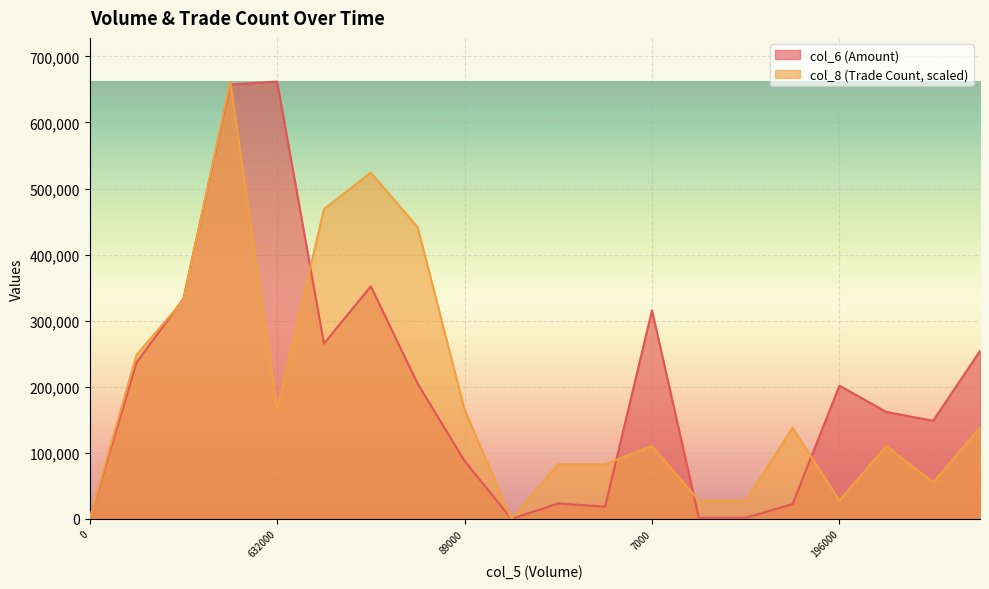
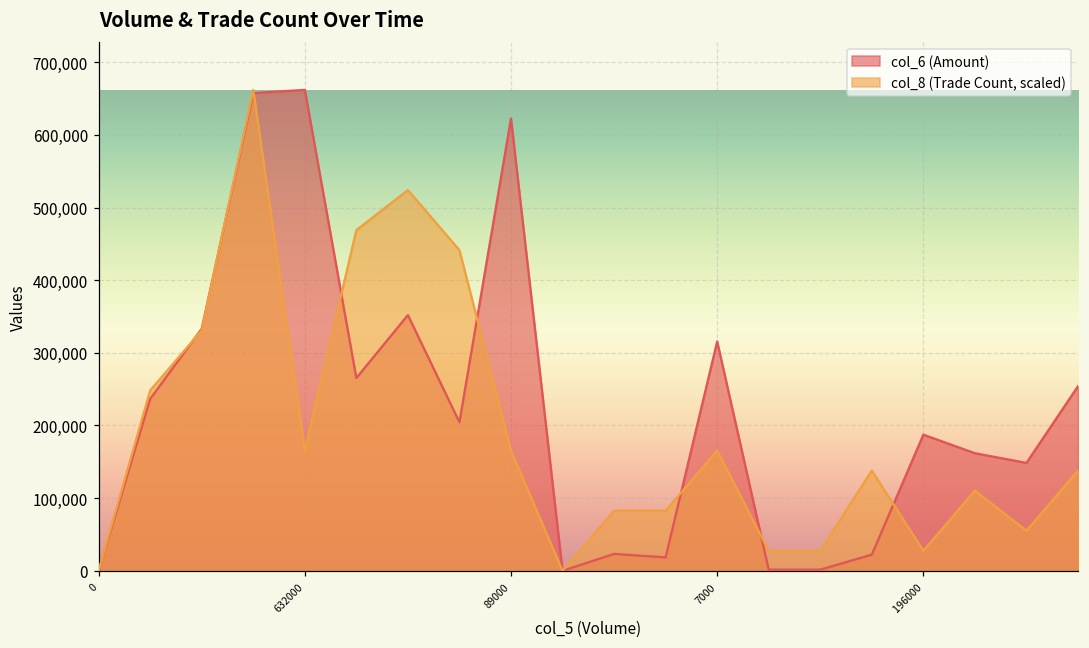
  {
    "col_6 (Amount)": {
      "632000": "660,000",
-     "89000": "90,000",
+     "89000": "620,000",
      "7000": "320,000",
-     "196000": "200,000"
+     "196000": "190,000"
    },
    "col_8 (Trade Count, scaled)": {
      "632000": "170,000",
      "89000": "170,000",
-     "7000": "110,000",
+     "7000": "170,000",
      "196000": "30,000"
    }
  }
